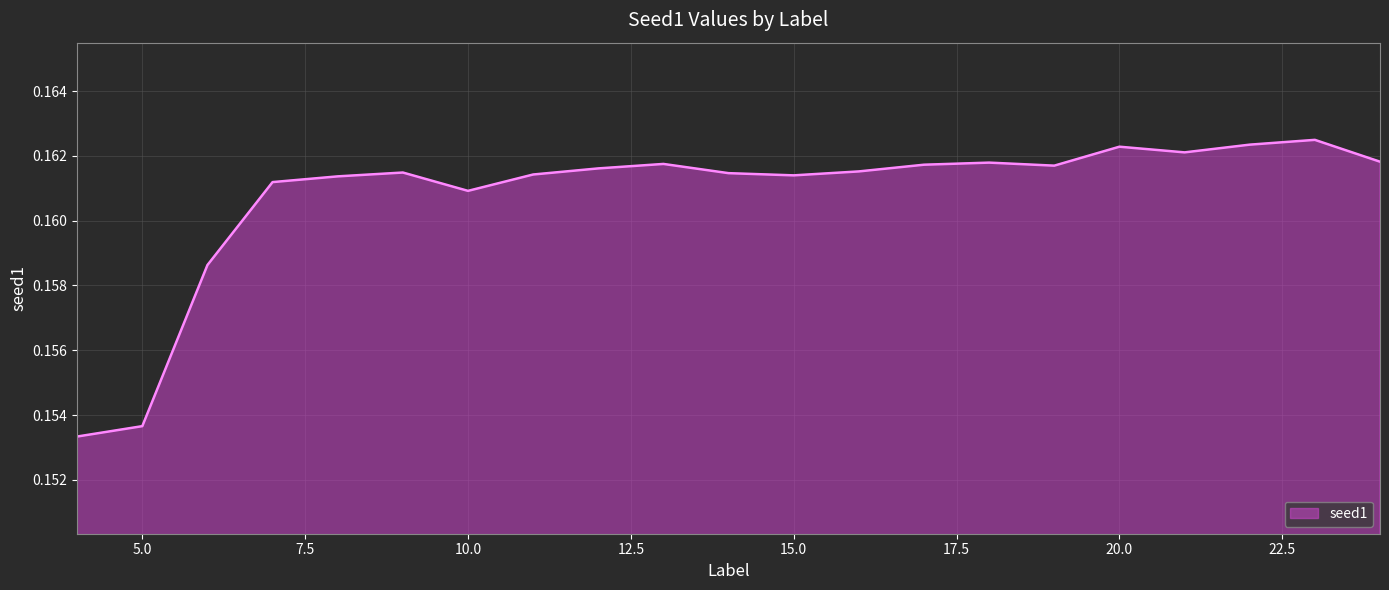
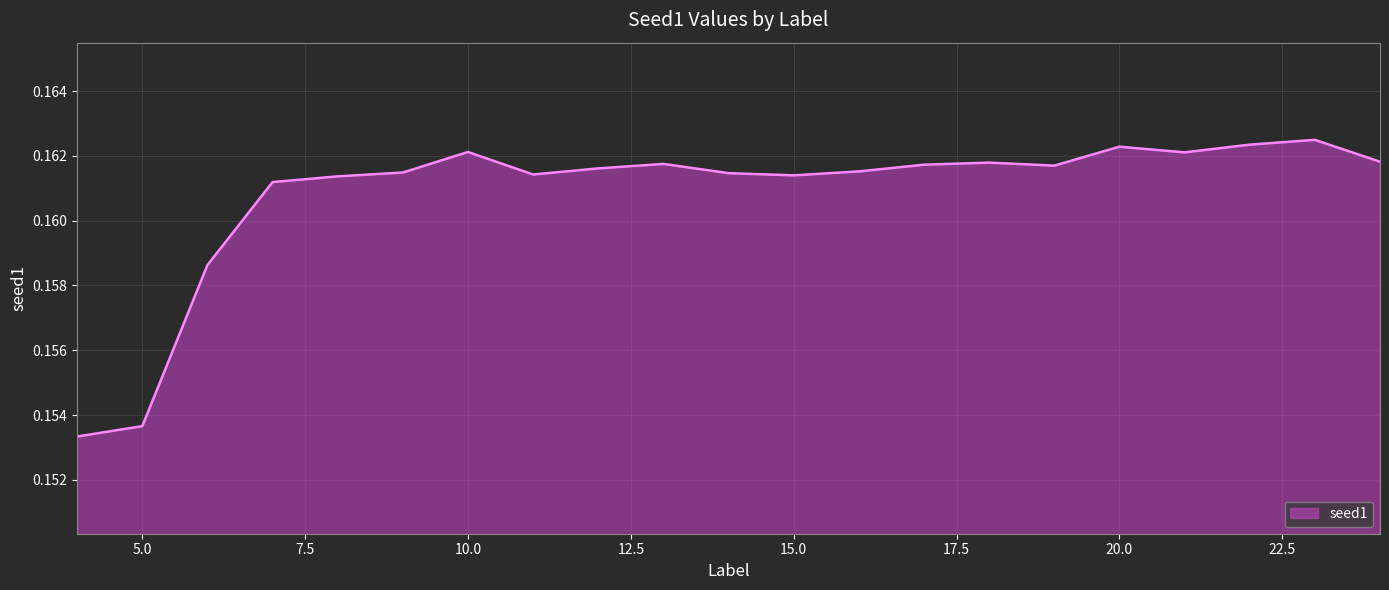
  {
    "5.0": 0.1537,
-   "10.0": 0.1609,
+   "10.0": 0.1621,
    "15.0": 0.1614,
    "20.0": 0.1623
  }
